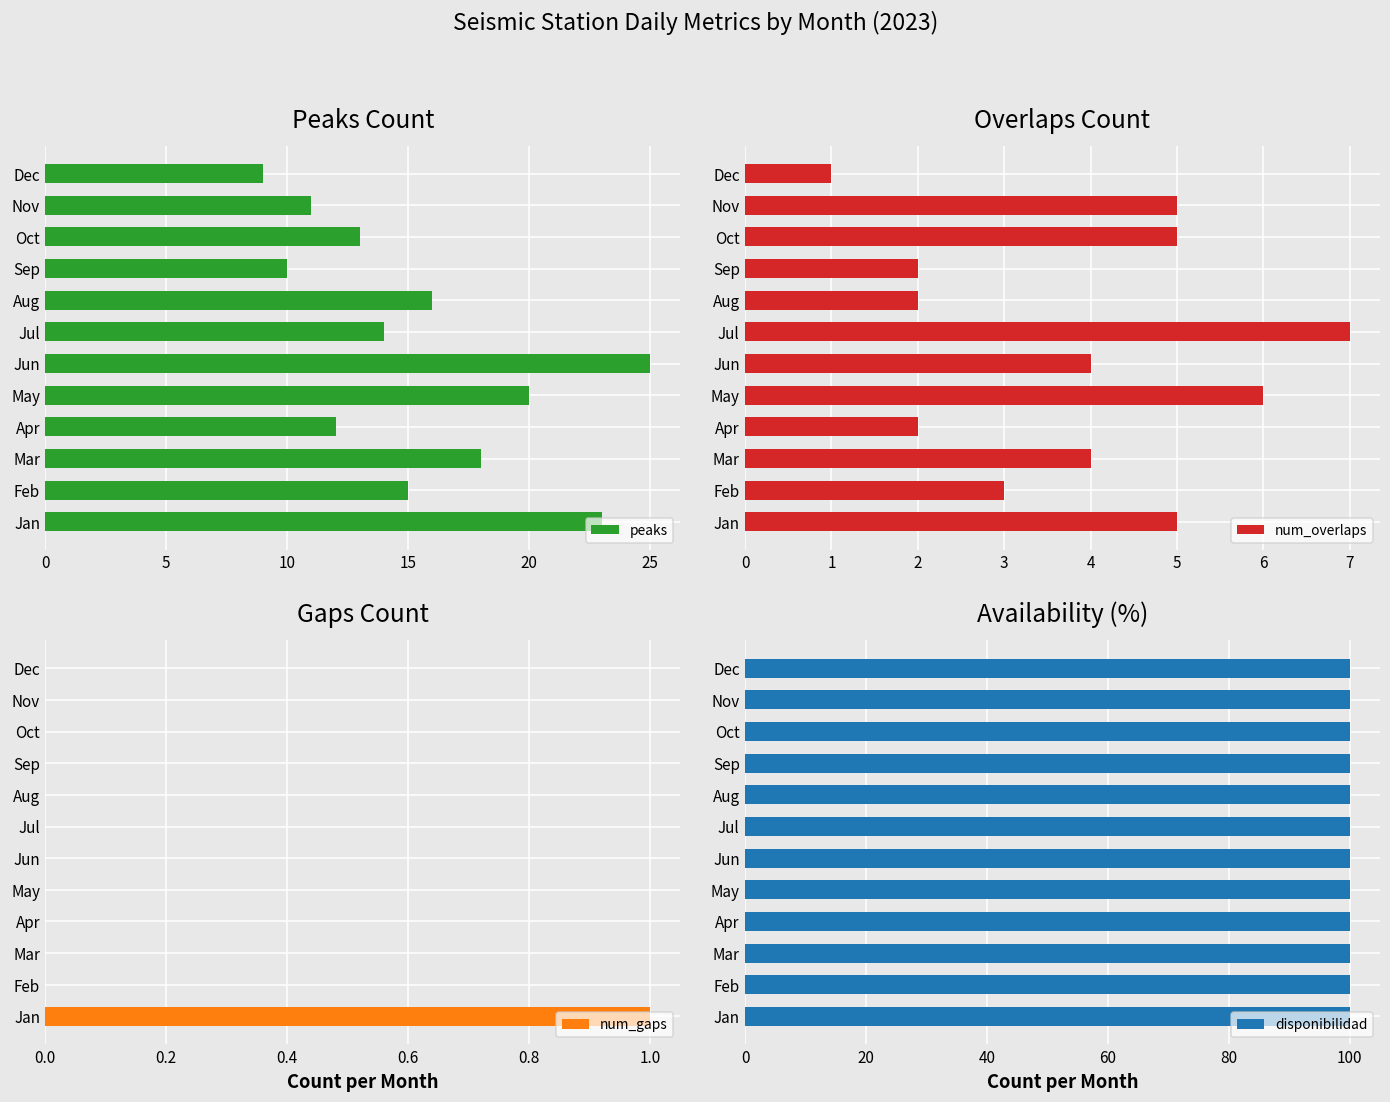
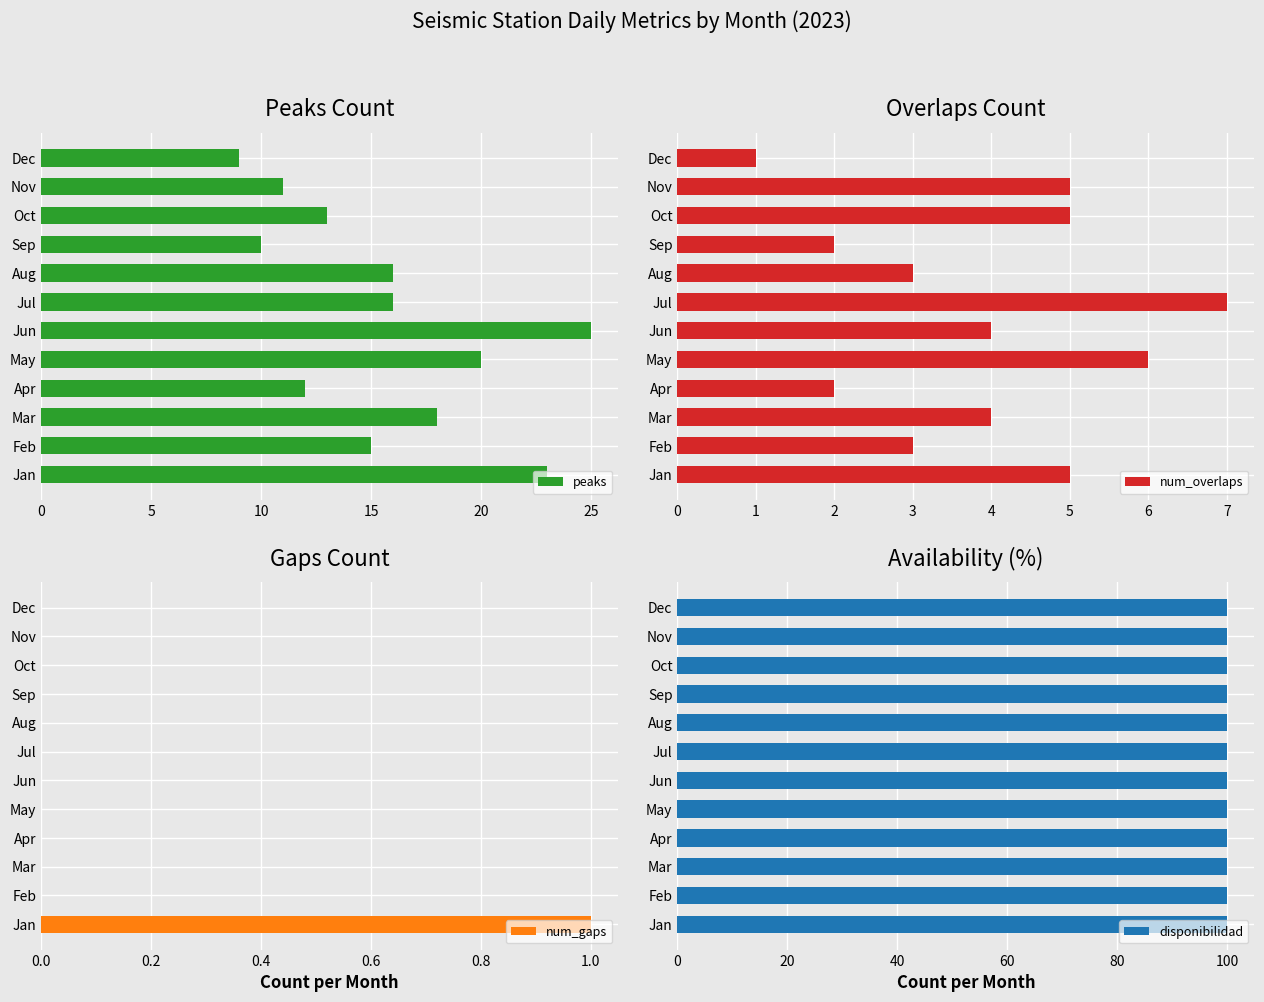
  {
    "Peaks Count": {
      "Dec": 9,
      "Nov": 11,
      "Oct": 13,
      "Sep": 10,
      "Aug": 16,
-     "Jul": 14,
+     "Jul": 16,
      "Jun": 25,
      "May": 20,
      "Apr": 12,
      "Mar": 18,
      "Feb": 15
    },
    "Overlaps Count": {
      "Dec": 1,
      "Nov": 5,
      "Oct": 5,
      "Sep": 2,
-     "Aug": 2,
+     "Aug": 3,
      "Jul": 7,
      "Jun": 4,
      "May": 6,
      "Apr": 2,
      "Mar": 4,
      "Feb": 3,
      "Jan": 5
    },
    "Gaps Count": {
      "Dec": 0.00,
      "Nov": 0.00,
      "Oct": 0.00,
      "Sep": 0.00,
      "Aug": 0.00,
      "Jul": 0.00,
      "Jun": 0.00,
      "May": 0.00,
      "Apr": 0.00,
      "Mar": 0.00,
      "Feb": 0.00
    },
    "Availability (%)": {
      "Dec": 100,
      "Nov": 100,
      "Oct": 100,
      "Sep": 100,
      "Aug": 100,
      "Jul": 100,
      "Jun": 100,
      "May": 100,
      "Apr": 100,
      "Mar": 100,
      "Feb": 100
    }
  }
